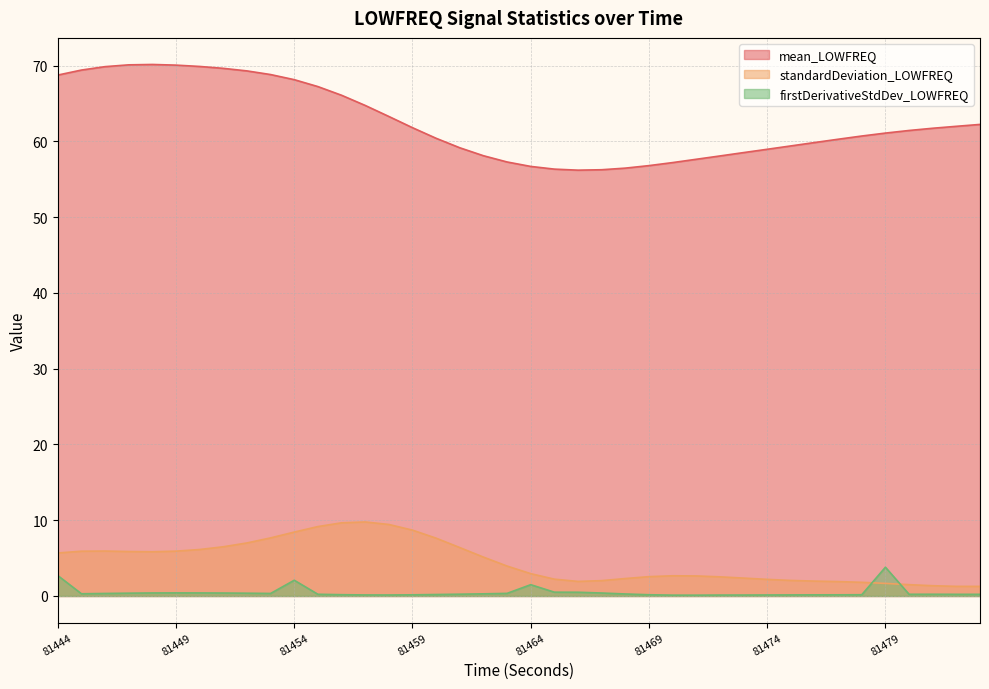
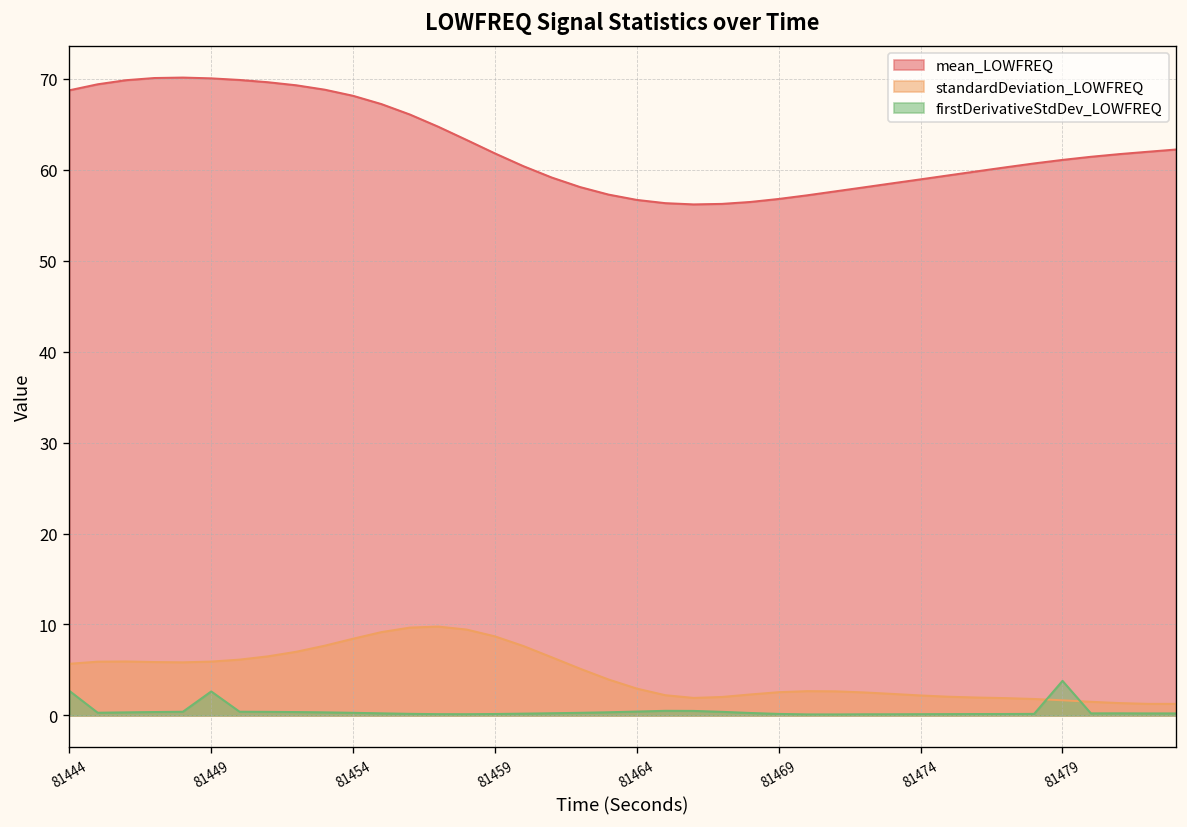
  {
    "firstDerivativeStdDev_LOWFREQ": {
      "81444": 3,
-     "81449": 0,
-     "81454": 2,
+     "81449": 3,
+     "81454": 0,
      "81459": 0,
-     "81464": 1,
+     "81464": 0,
      "81469": 0,
      "81474": 0,
      "81479": 4
    }
  }
